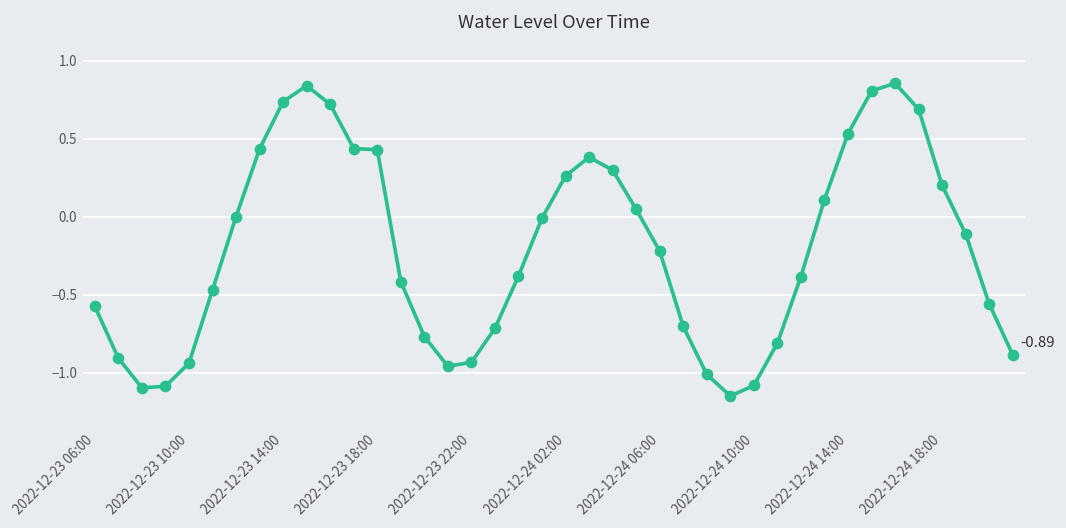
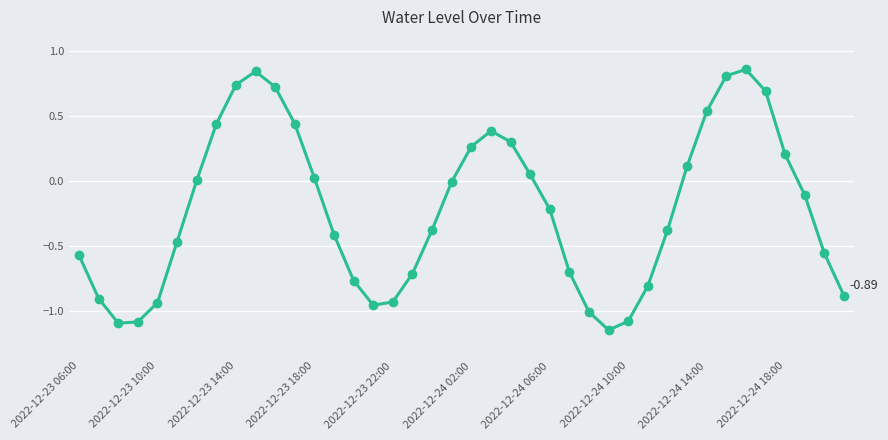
  {
    "2022-12-23 06:00": -0.57,
    "2022-12-23 10:00": -0.94,
    "2022-12-23 14:00": 0.74,
-   "2022-12-23 18:00": 0.43,
+   "2022-12-23 18:00": 0.02,
    "2022-12-23 22:00": -0.93,
    "2022-12-24 02:00": 0.26,
    "2022-12-24 06:00": -0.22,
    "2022-12-24 10:00": -1.08,
    "2022-12-24 14:00": 0.53,
    "2022-12-24 18:00": 0.20
  }
